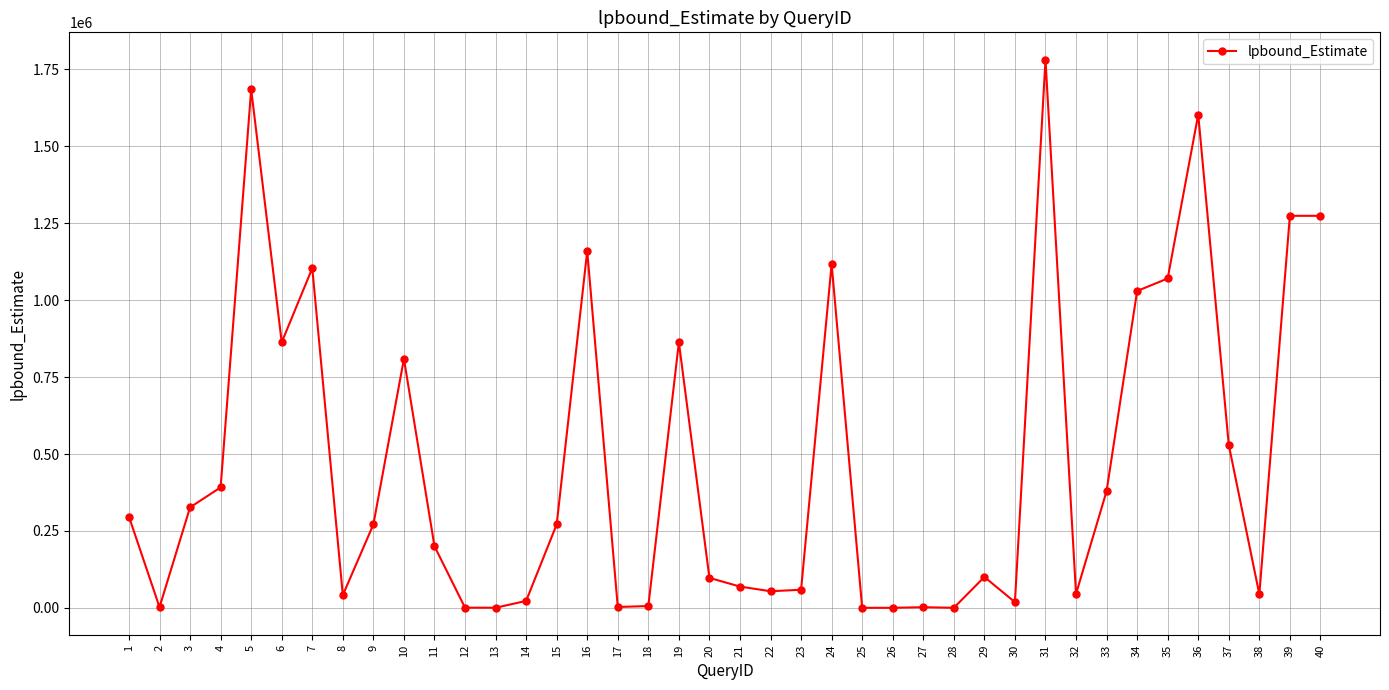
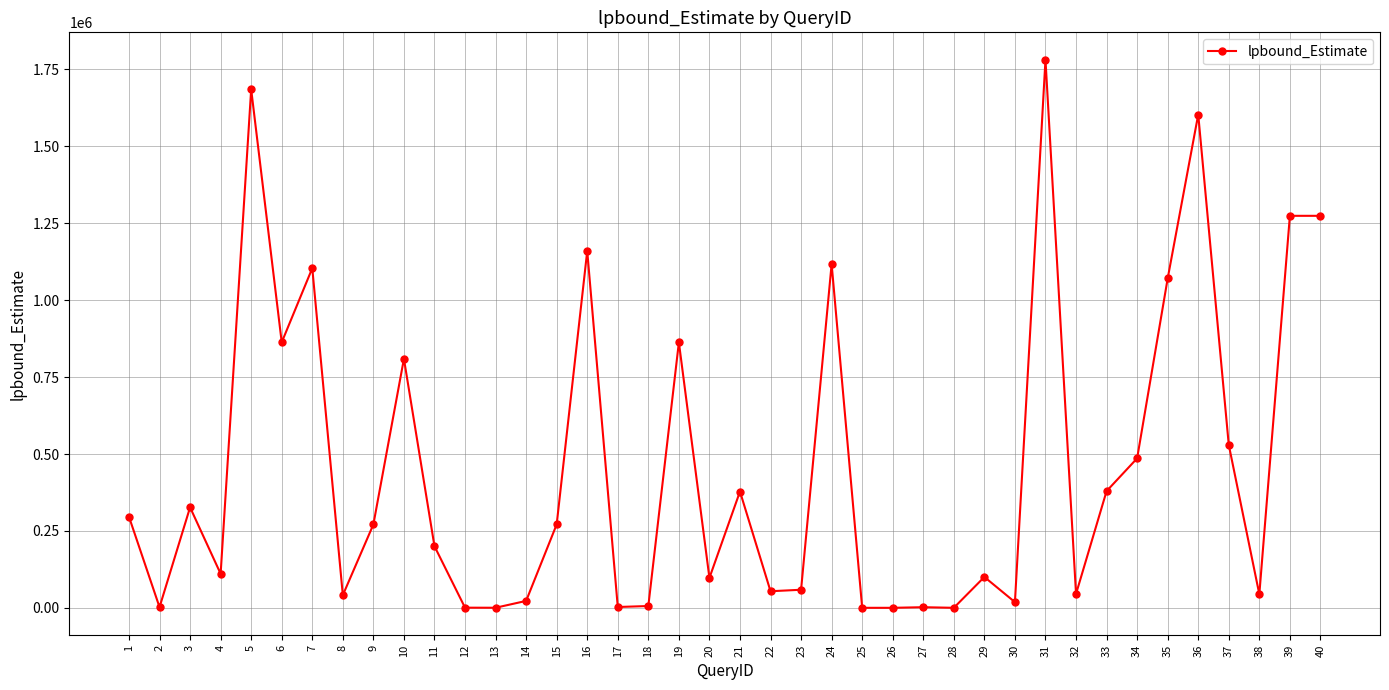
  {
    "1": 300000,
    "2": 0,
    "3": 330000,
-   "4": 390000,
+   "4": 110000,
    "5": 1690000,
    "6": 860000,
    "7": 1100000,
    "8": 40000,
    "9": 270000,
    "10": 810000,
    "11": 200000,
    "12": 0,
    "13": 0,
    "14": 20000,
    "15": 270000,
    "16": 1160000,
    "17": 0,
    "18": 10000,
    "19": 860000,
    "20": 100000,
-   "21": 70000,
+   "21": 380000,
    "22": 50000,
    "23": 60000,
    "24": 1120000,
    "25": 0,
    "26": 0,
    "27": 0,
    "28": 0,
    "29": 100000,
    "30": 20000,
    "31": 1780000,
    "32": 50000,
    "33": 380000,
-   "34": 1030000,
+   "34": 490000,
    "35": 1070000,
    "36": 1600000,
    "37": 530000,
    "38": 40000,
    "39": 1270000,
    "40": 1270000
  }
